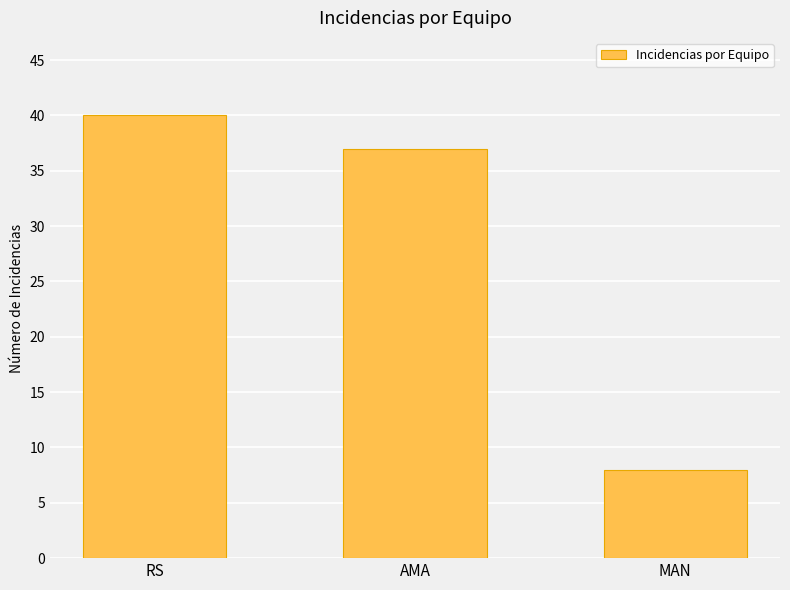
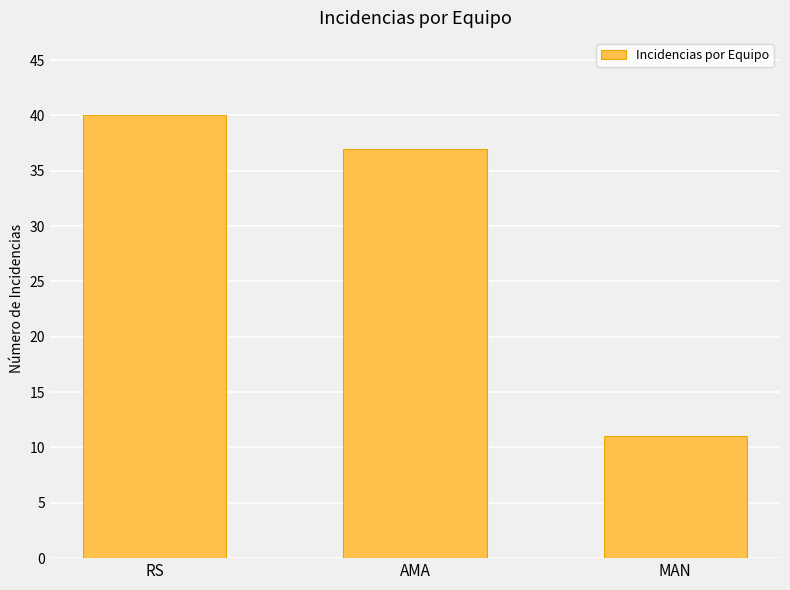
  {
    "RS": 40,
    "AMA": 37,
-   "MAN": 8
+   "MAN": 11
  }
